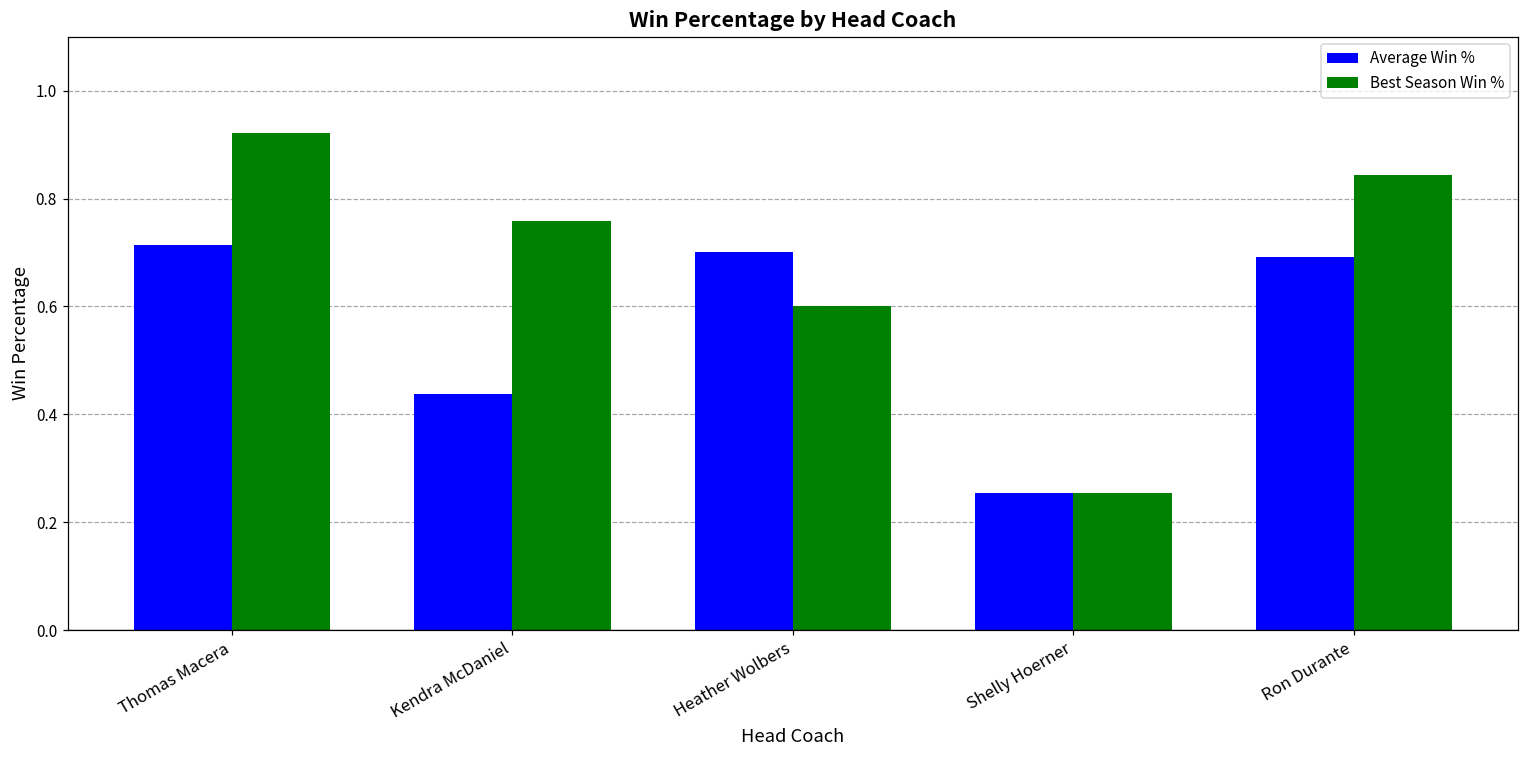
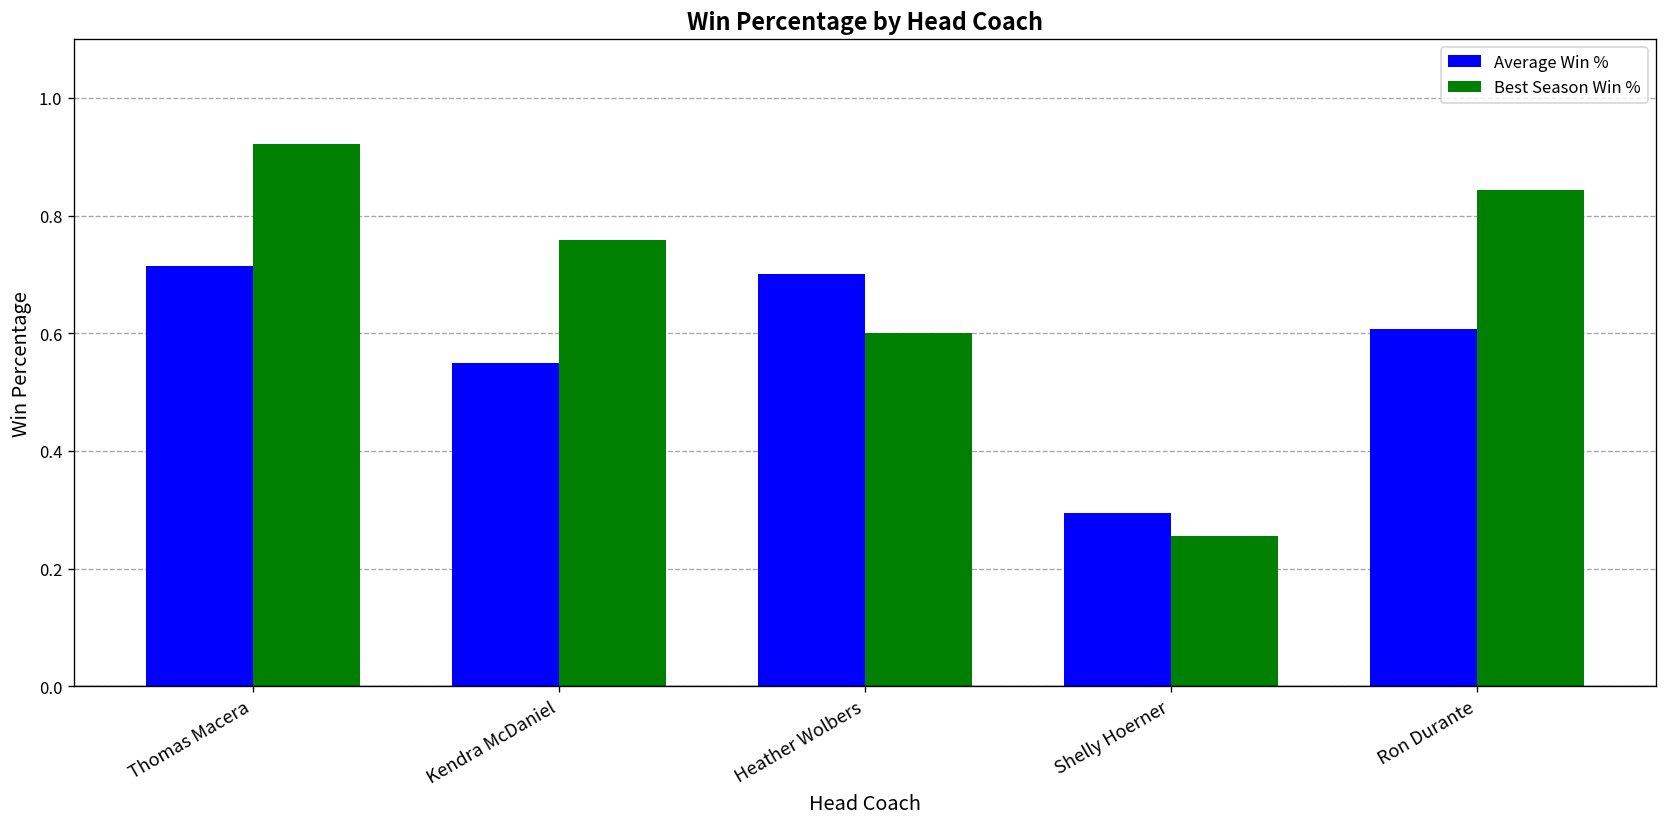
  {
    "Average Win %": {
      "Thomas Macera": 0.71,
-     "Kendra McDaniel": 0.44,
+     "Kendra McDaniel": 0.55,
      "Heather Wolbers": 0.70,
-     "Shelly Hoerner": 0.26,
-     "Ron Durante": 0.69
+     "Shelly Hoerner": 0.29,
+     "Ron Durante": 0.61
    },
    "Best Season Win %": {
      "Thomas Macera": 0.92,
      "Kendra McDaniel": 0.76,
      "Heather Wolbers": 0.60,
      "Shelly Hoerner": 0.26,
      "Ron Durante": 0.84
    }
  }
